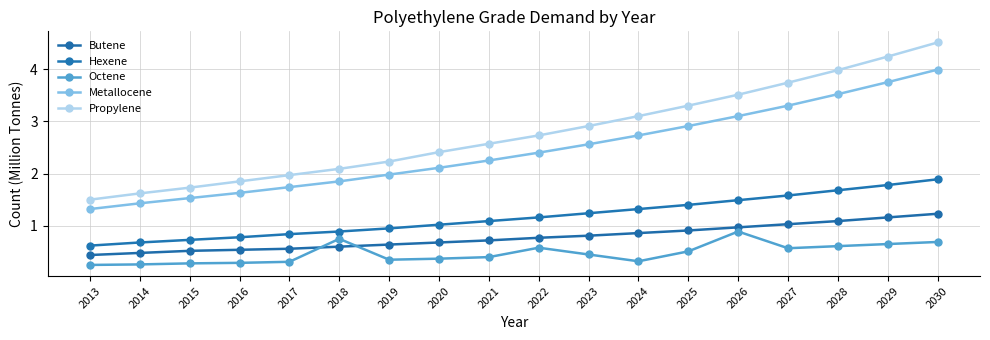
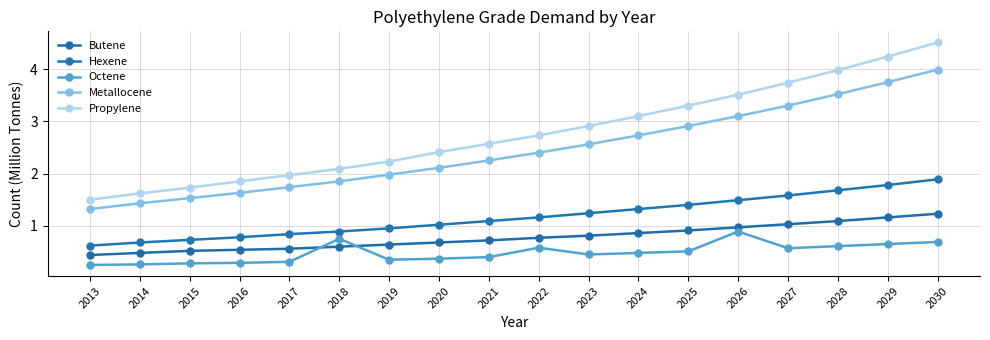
  {
    "Octene": {
      "2013": 0.3,
      "2014": 0.3,
      "2015": 0.3,
      "2016": 0.3,
      "2017": 0.3,
      "2018": 0.8,
      "2019": 0.4,
      "2020": 0.4,
      "2021": 0.4,
      "2022": 0.6,
      "2023": 0.5,
-     "2024": 0.3,
+     "2024": 0.5,
      "2025": 0.5,
      "2026": 0.9,
      "2027": 0.6,
      "2028": 0.6,
      "2029": 0.7,
      "2030": 0.7
    }
  }
